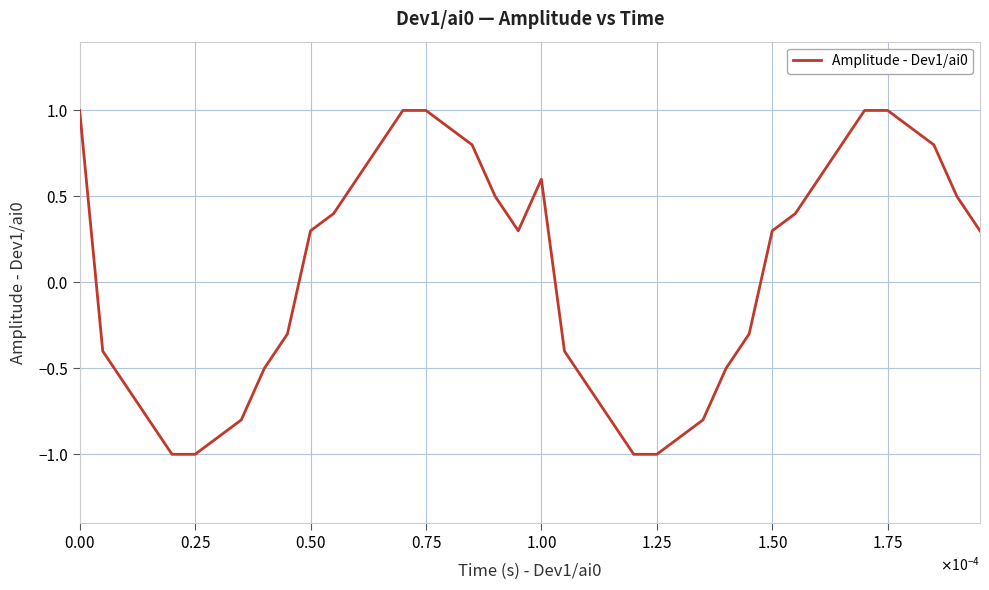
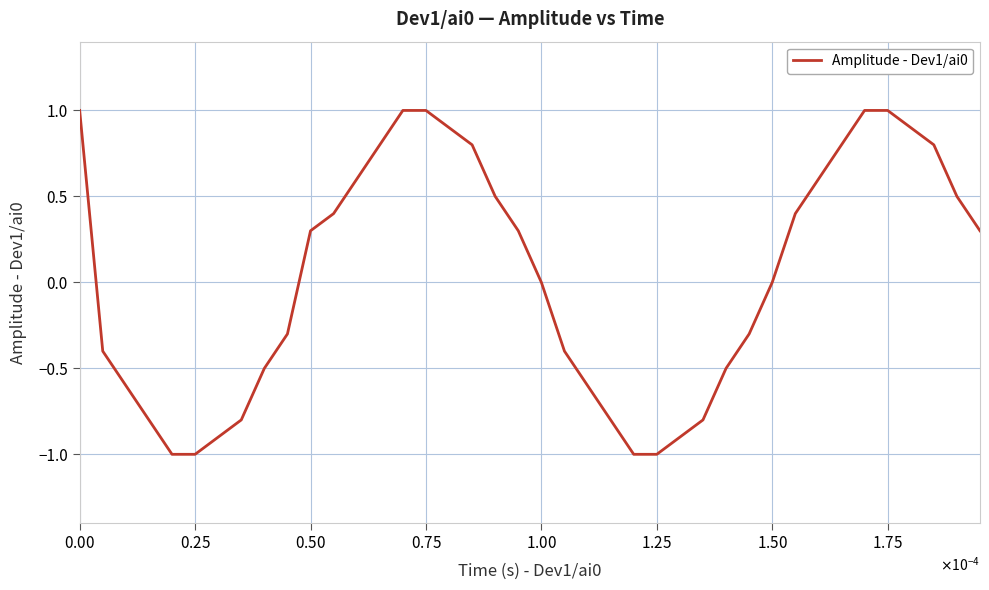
  {
    "0.00": 1.0,
    "0.25": -1.0,
    "0.50": 0.3,
    "0.75": 1.0,
-   "1.00": 0.6,
+   "1.00": 0.0,
    "1.25": -1.0,
-   "1.50": 0.3,
+   "1.50": 0.0,
    "1.75": 1.0
  }
